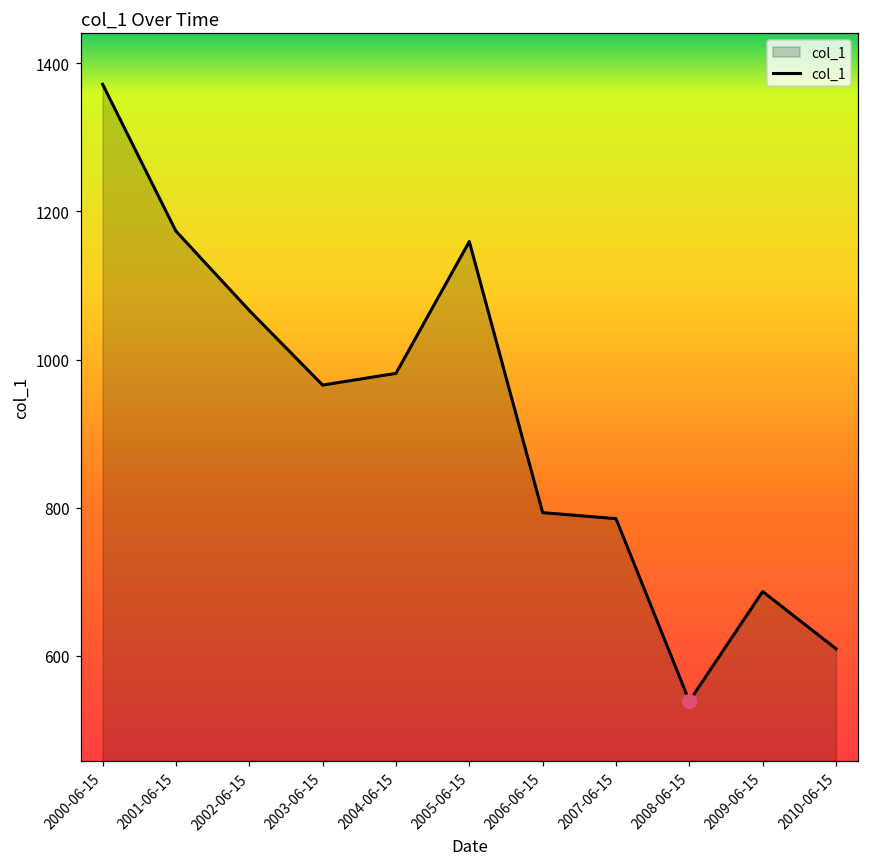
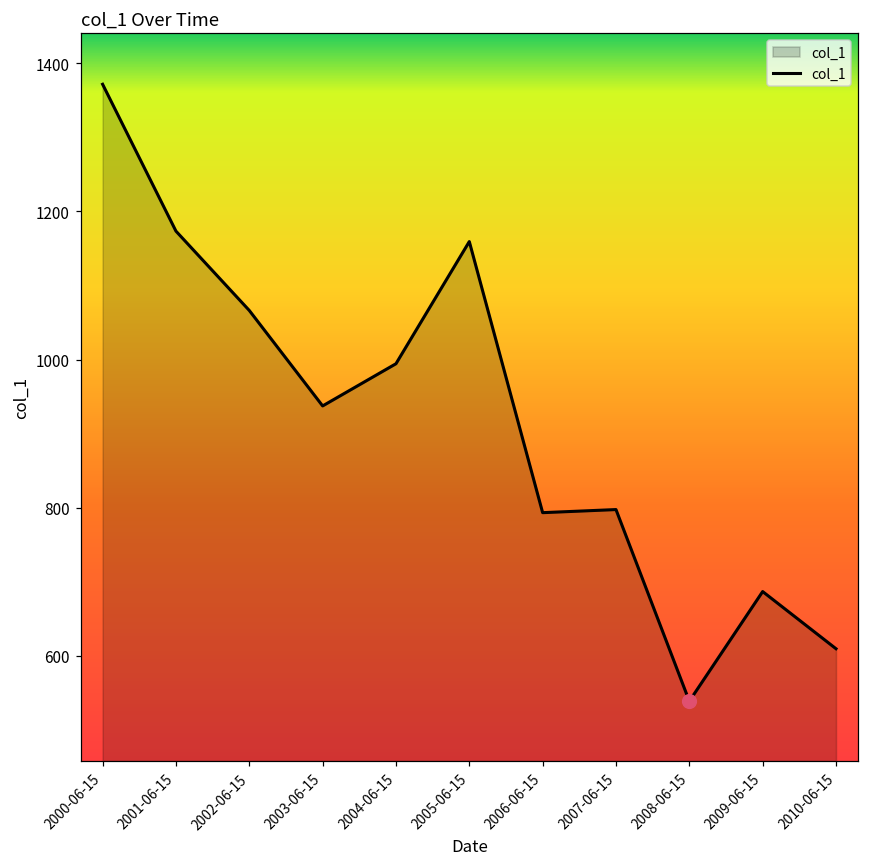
  {
    "col_1": {
      "2000-06-15": 1370,
      "2001-06-15": 1170,
      "2002-06-15": 1070,
-     "2003-06-15": 970,
-     "2004-06-15": 980,
+     "2003-06-15": 940,
+     "2004-06-15": 990,
      "2005-06-15": 1160,
      "2006-06-15": 790,
-     "2007-06-15": 790,
+     "2007-06-15": 800,
      "2009-06-15": 690,
      "2010-06-15": 610
    }
  }
